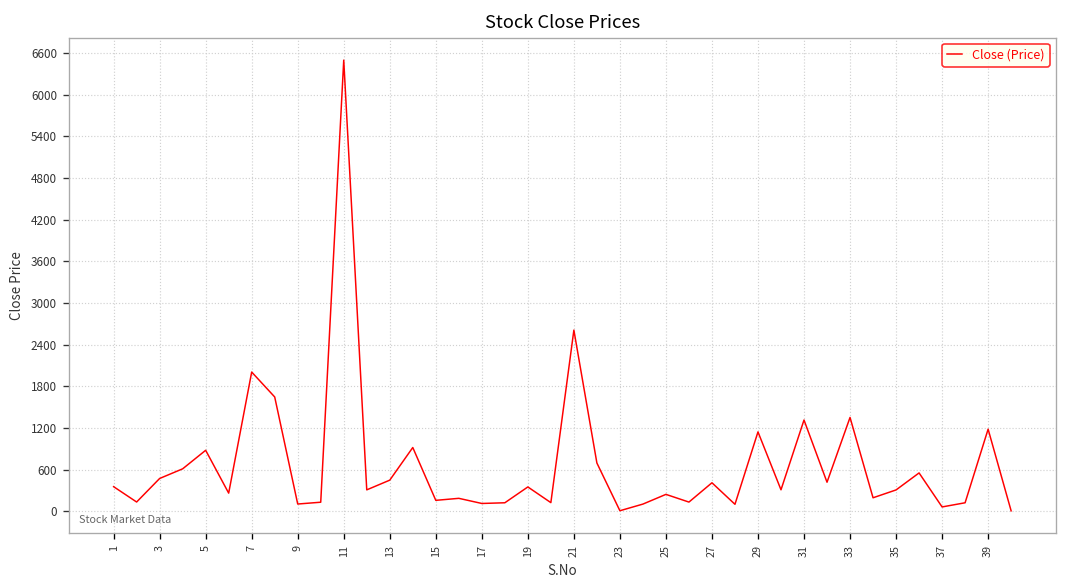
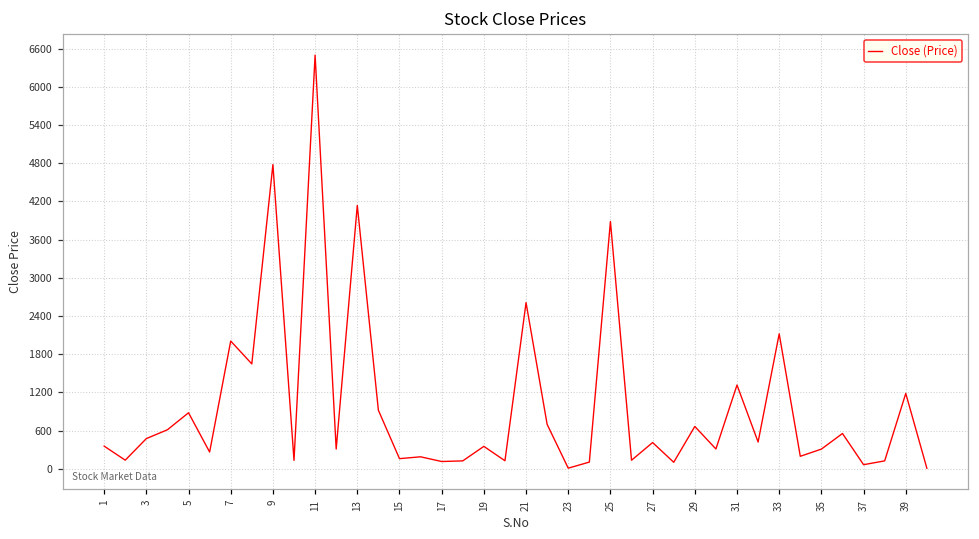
  {
    "1": 400,
    "3": 500,
    "5": 900,
    "7": 2000,
-   "9": 100,
+   "9": 4800,
    "11": 6500,
-   "13": 500,
+   "13": 4100,
    "15": 200,
    "17": 100,
    "19": 400,
    "21": 2600,
    "23": 0,
-   "25": 200,
+   "25": 3900,
    "27": 400,
-   "29": 1100,
+   "29": 700,
    "31": 1300,
-   "33": 1400,
+   "33": 2100,
    "35": 300,
    "37": 100,
    "39": 1200
  }
